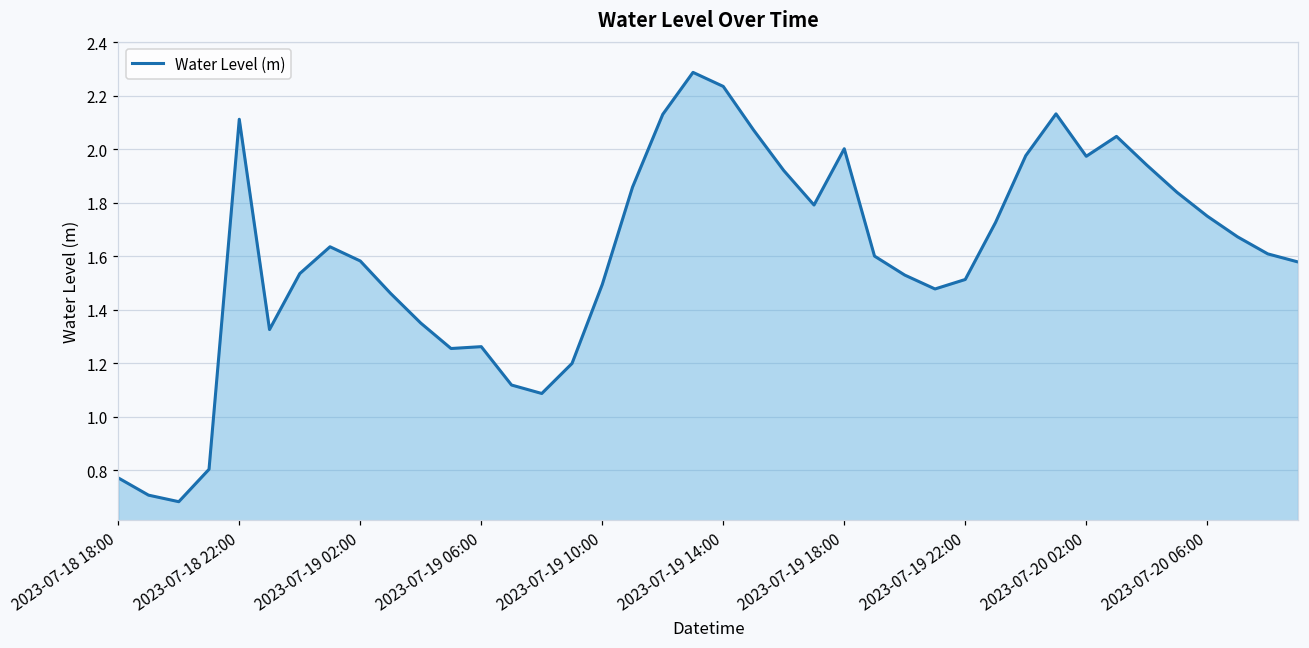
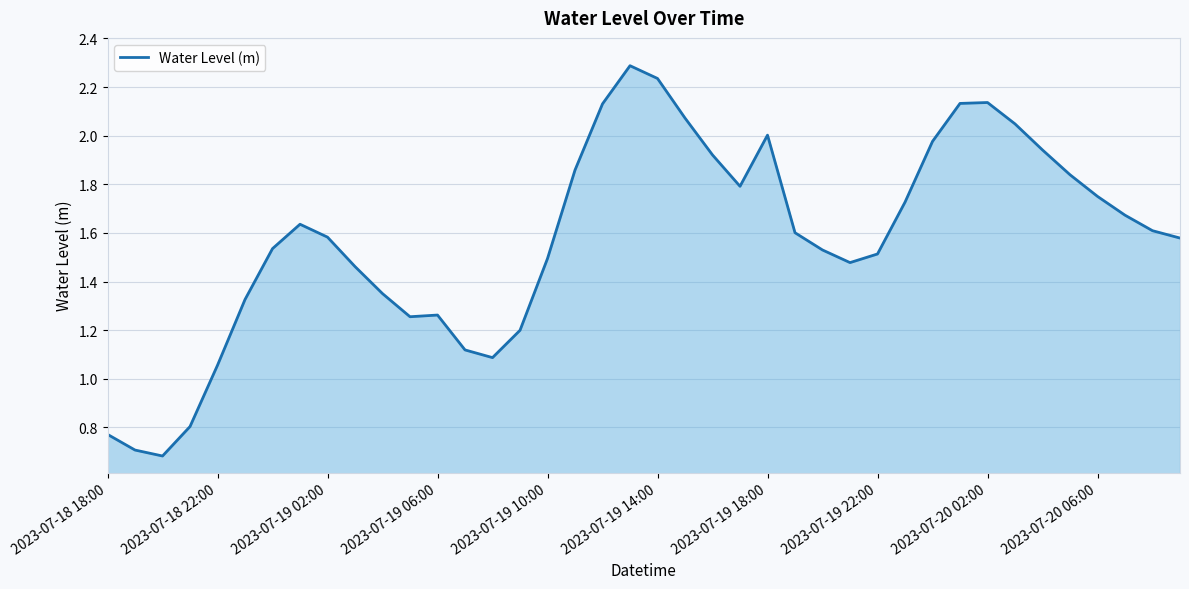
  {
    "2023-07-18 18:00": 0.77,
-   "2023-07-18 22:00": 2.11,
+   "2023-07-18 22:00": 1.06,
    "2023-07-19 02:00": 1.58,
    "2023-07-19 06:00": 1.26,
    "2023-07-19 10:00": 1.49,
    "2023-07-19 14:00": 2.24,
    "2023-07-19 18:00": 2.00,
    "2023-07-19 22:00": 1.51,
-   "2023-07-20 02:00": 1.97,
+   "2023-07-20 02:00": 2.14,
    "2023-07-20 06:00": 1.75
  }
